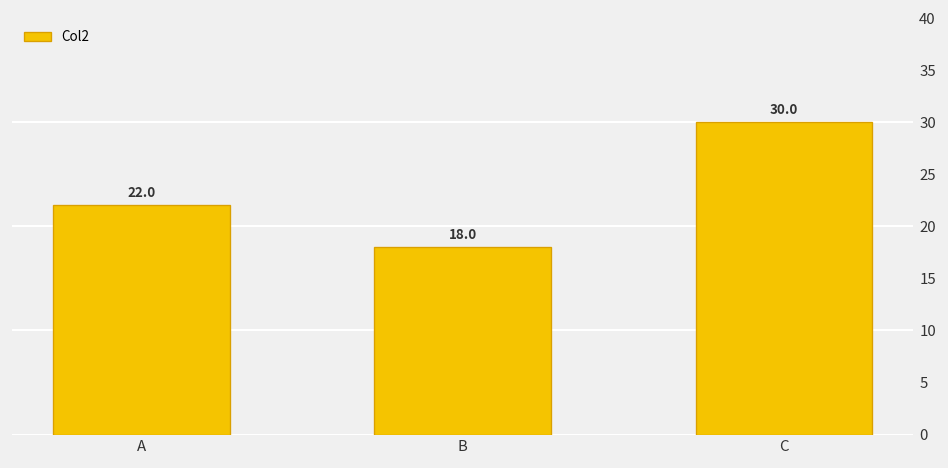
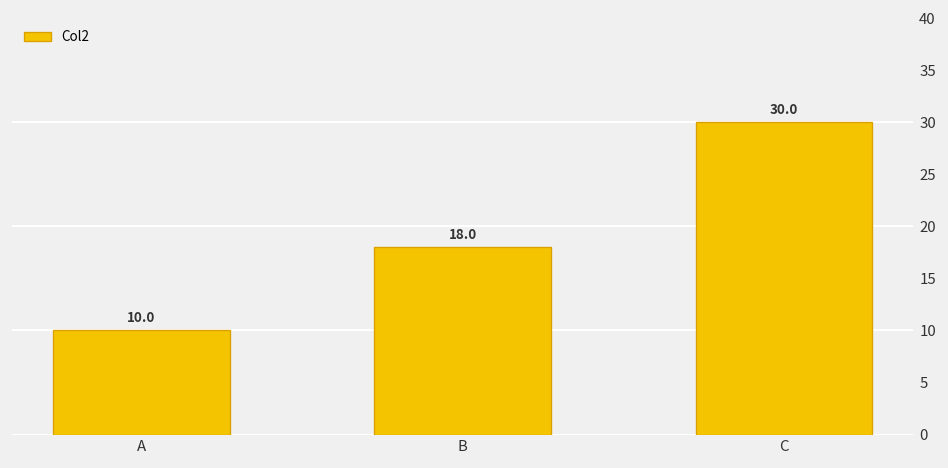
  {
-   "A": 22.0,
+   "A": 10.0,
    "B": 18.0,
    "C": 30.0
  }
